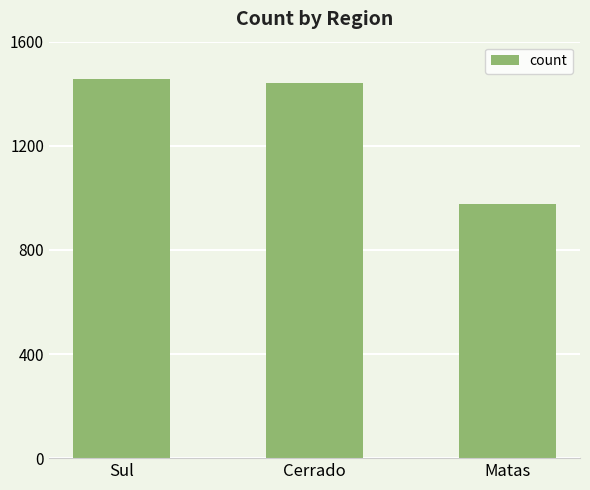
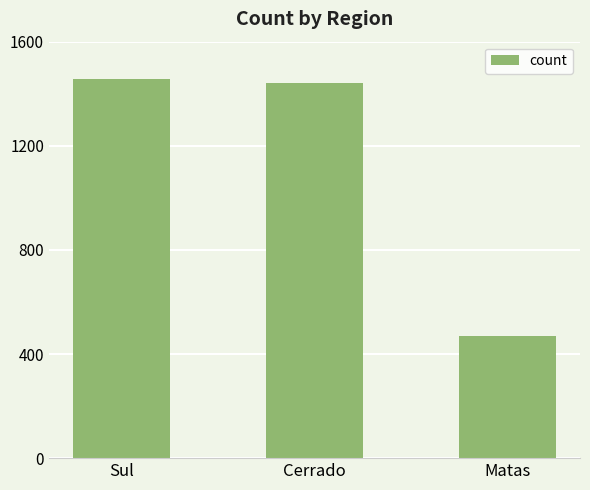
  {
    "Sul": 1460,
    "Cerrado": 1440,
-   "Matas": 980
+   "Matas": 470
  }
